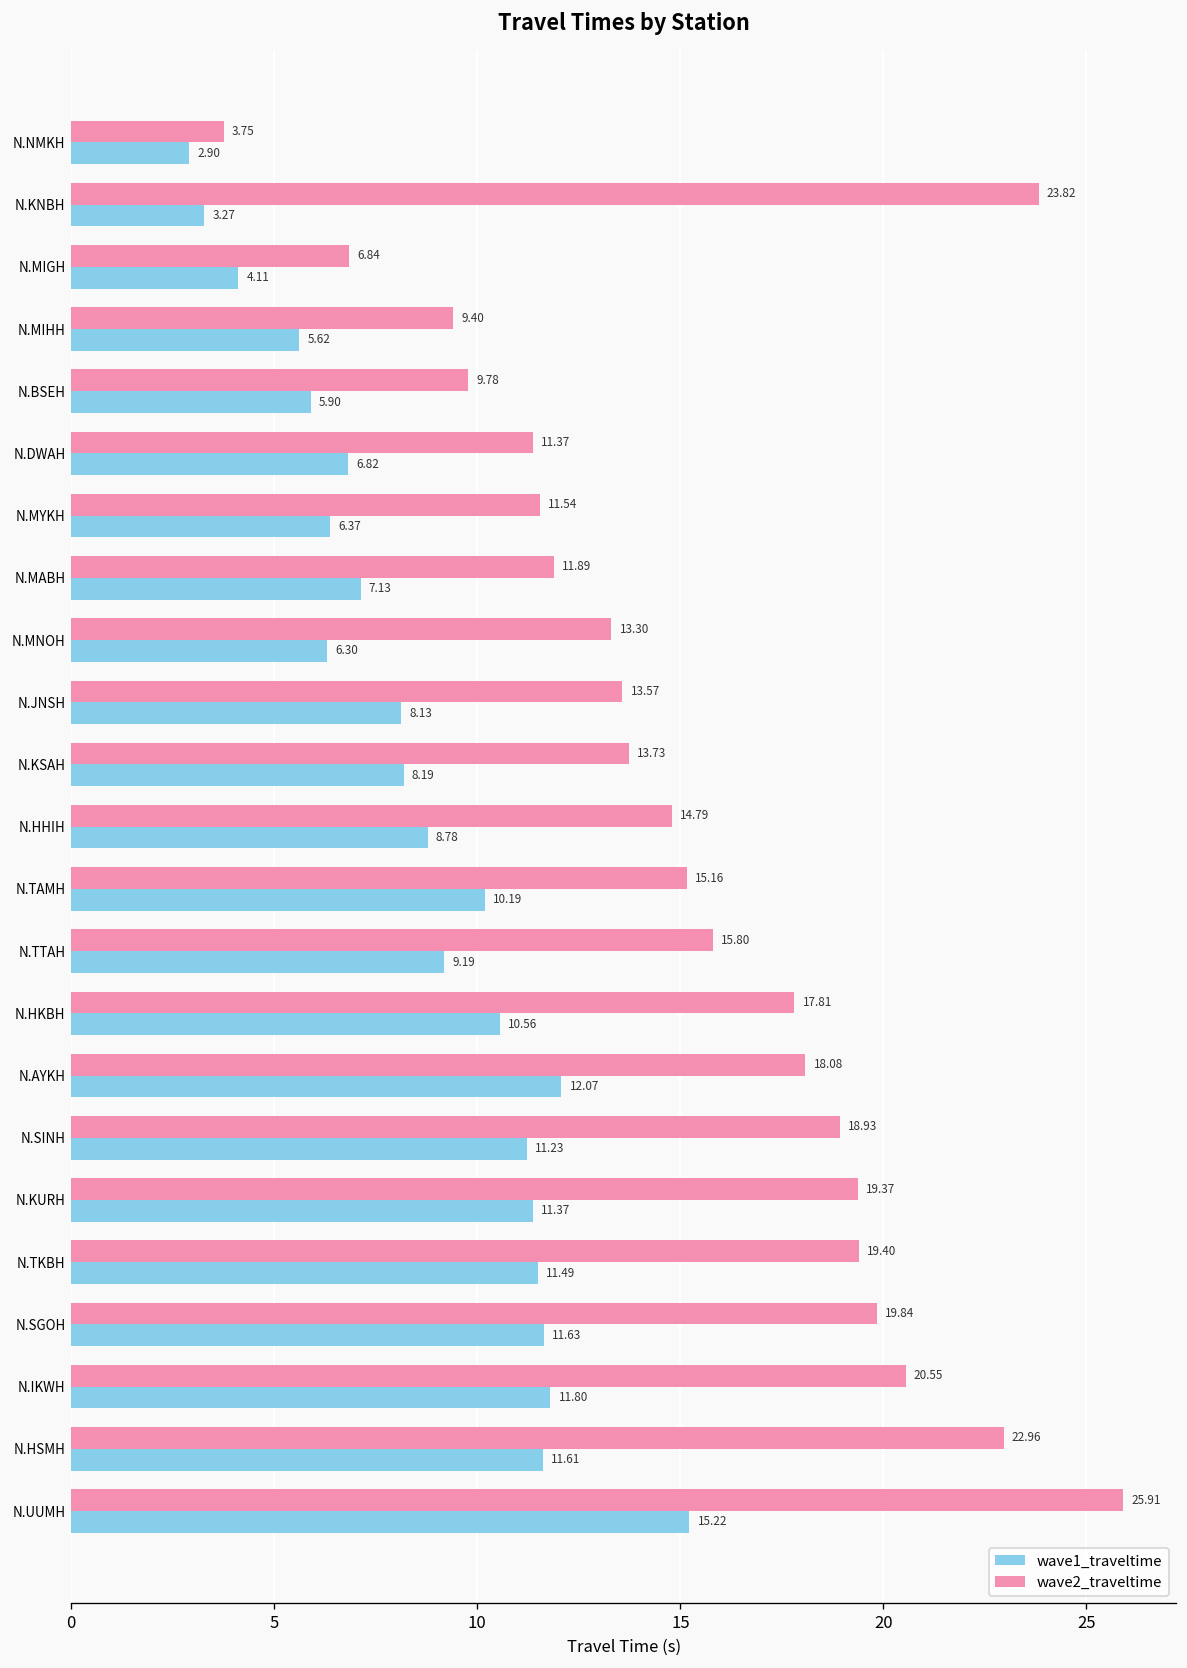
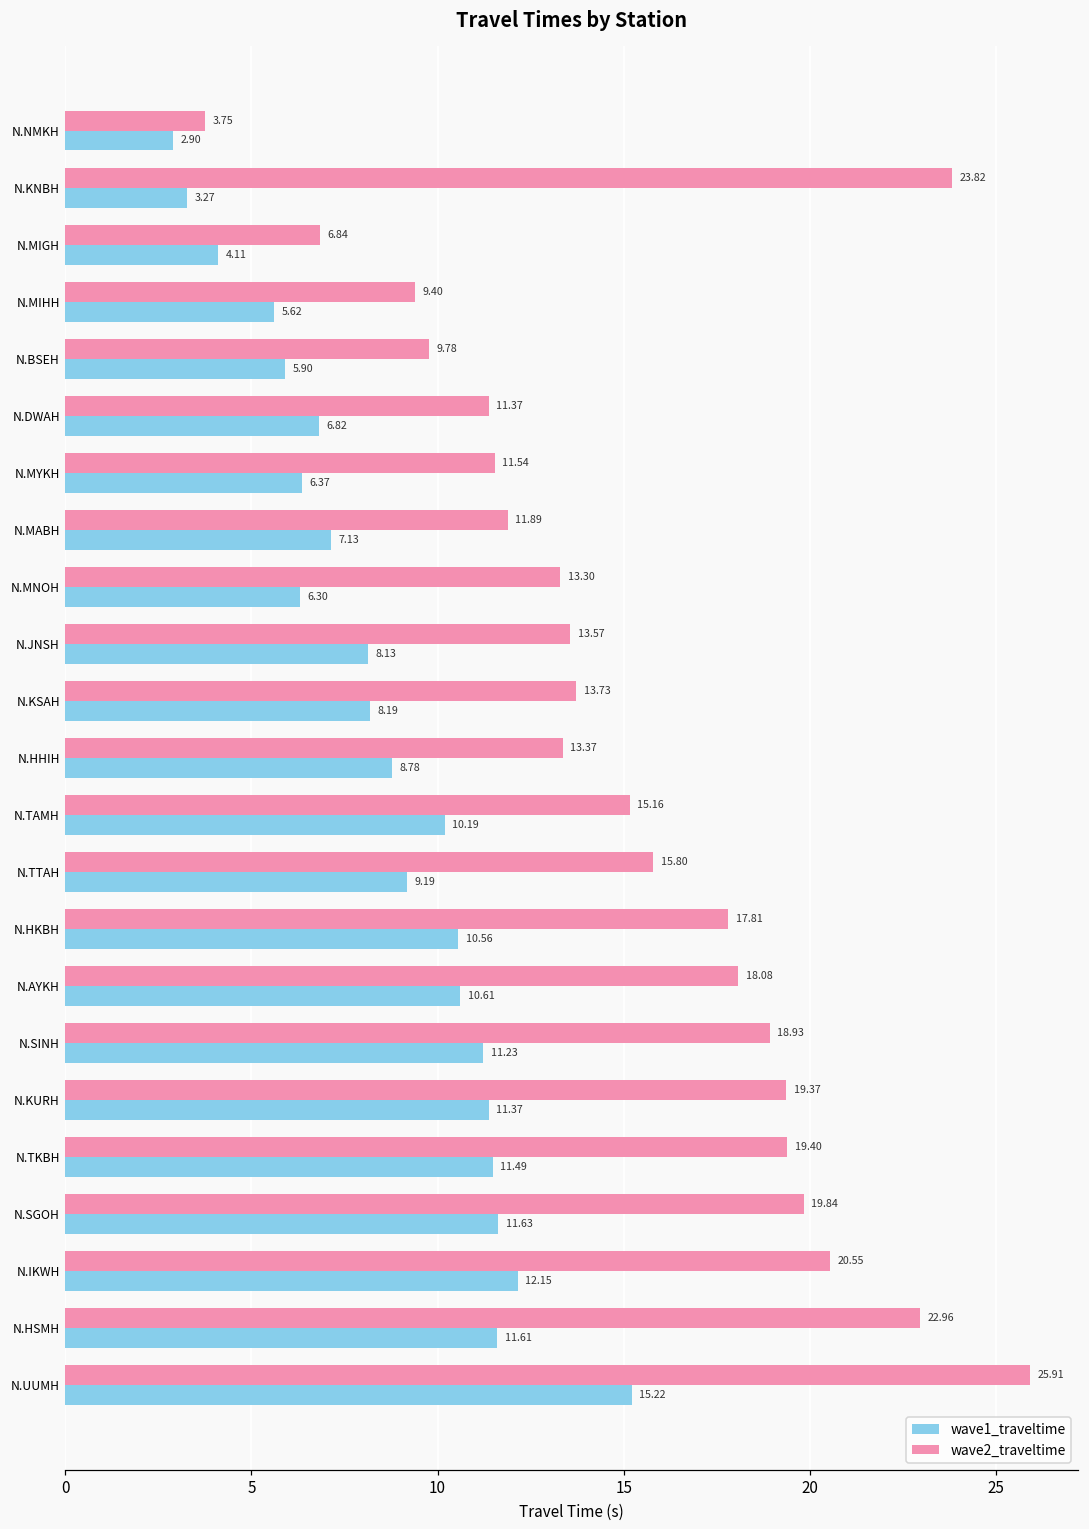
  {
    "wave1_traveltime": {
      "N.NMKH": 2.90,
      "N.KNBH": 3.27,
      "N.MIGH": 4.11,
      "N.MIHH": 5.62,
      "N.BSEH": 5.90,
      "N.DWAH": 6.82,
      "N.MYKH": 6.37,
      "N.MABH": 7.13,
      "N.MNOH": 6.30,
      "N.JNSH": 8.13,
      "N.KSAH": 8.19,
      "N.HHIH": 8.78,
      "N.TAMH": 10.19,
      "N.TTAH": 9.19,
      "N.HKBH": 10.56,
-     "N.AYKH": 12.07,
+     "N.AYKH": 10.61,
      "N.SINH": 11.23,
      "N.KURH": 11.37,
      "N.TKBH": 11.49,
      "N.SGOH": 11.63,
-     "N.IKWH": 11.80,
+     "N.IKWH": 12.15,
      "N.HSMH": 11.61,
      "N.UUMH": 15.22
    },
    "wave2_traveltime": {
      "N.NMKH": 3.75,
      "N.KNBH": 23.82,
      "N.MIGH": 6.84,
      "N.MIHH": 9.40,
      "N.BSEH": 9.78,
      "N.DWAH": 11.37,
      "N.MYKH": 11.54,
      "N.MABH": 11.89,
      "N.MNOH": 13.30,
      "N.JNSH": 13.57,
      "N.KSAH": 13.73,
-     "N.HHIH": 14.79,
+     "N.HHIH": 13.37,
      "N.TAMH": 15.16,
      "N.TTAH": 15.80,
      "N.HKBH": 17.81,
      "N.AYKH": 18.08,
      "N.SINH": 18.93,
      "N.KURH": 19.37,
      "N.TKBH": 19.40,
      "N.SGOH": 19.84,
      "N.IKWH": 20.55,
      "N.HSMH": 22.96,
      "N.UUMH": 25.91
    }
  }
